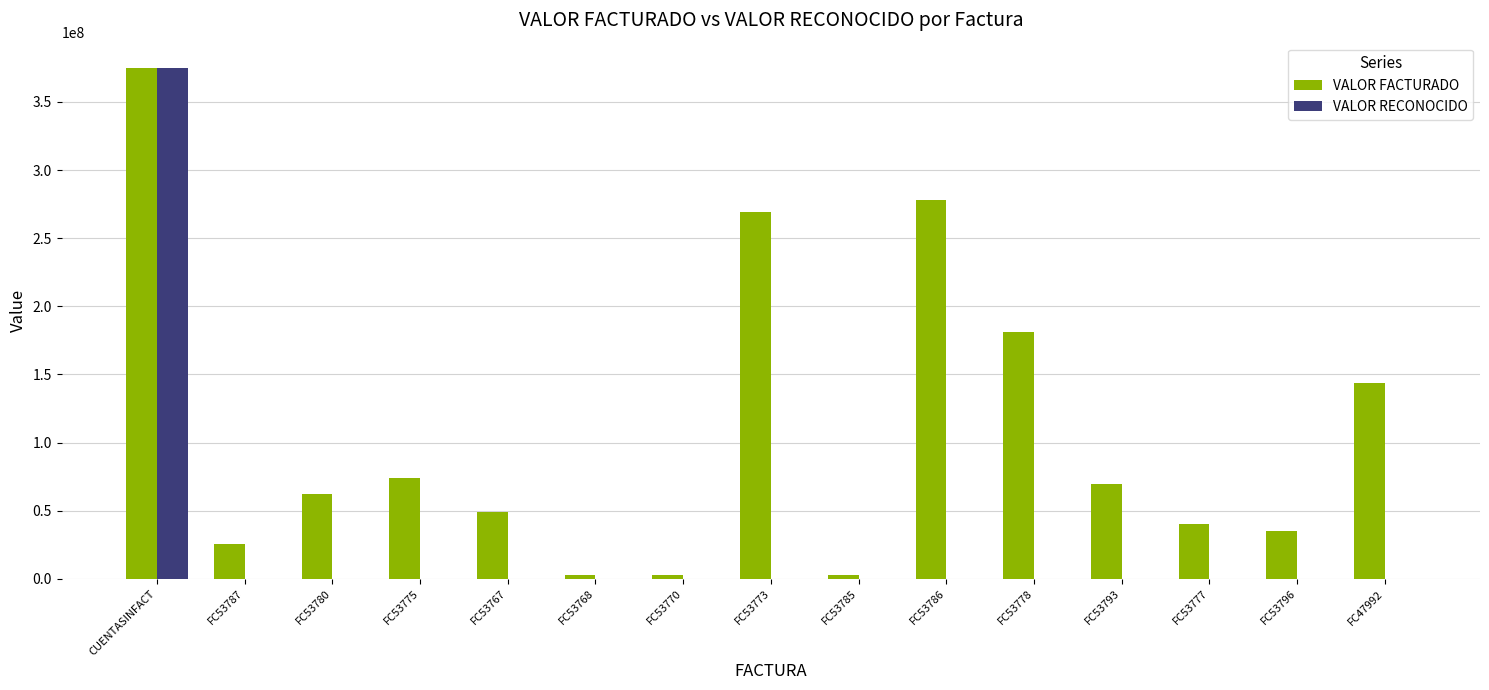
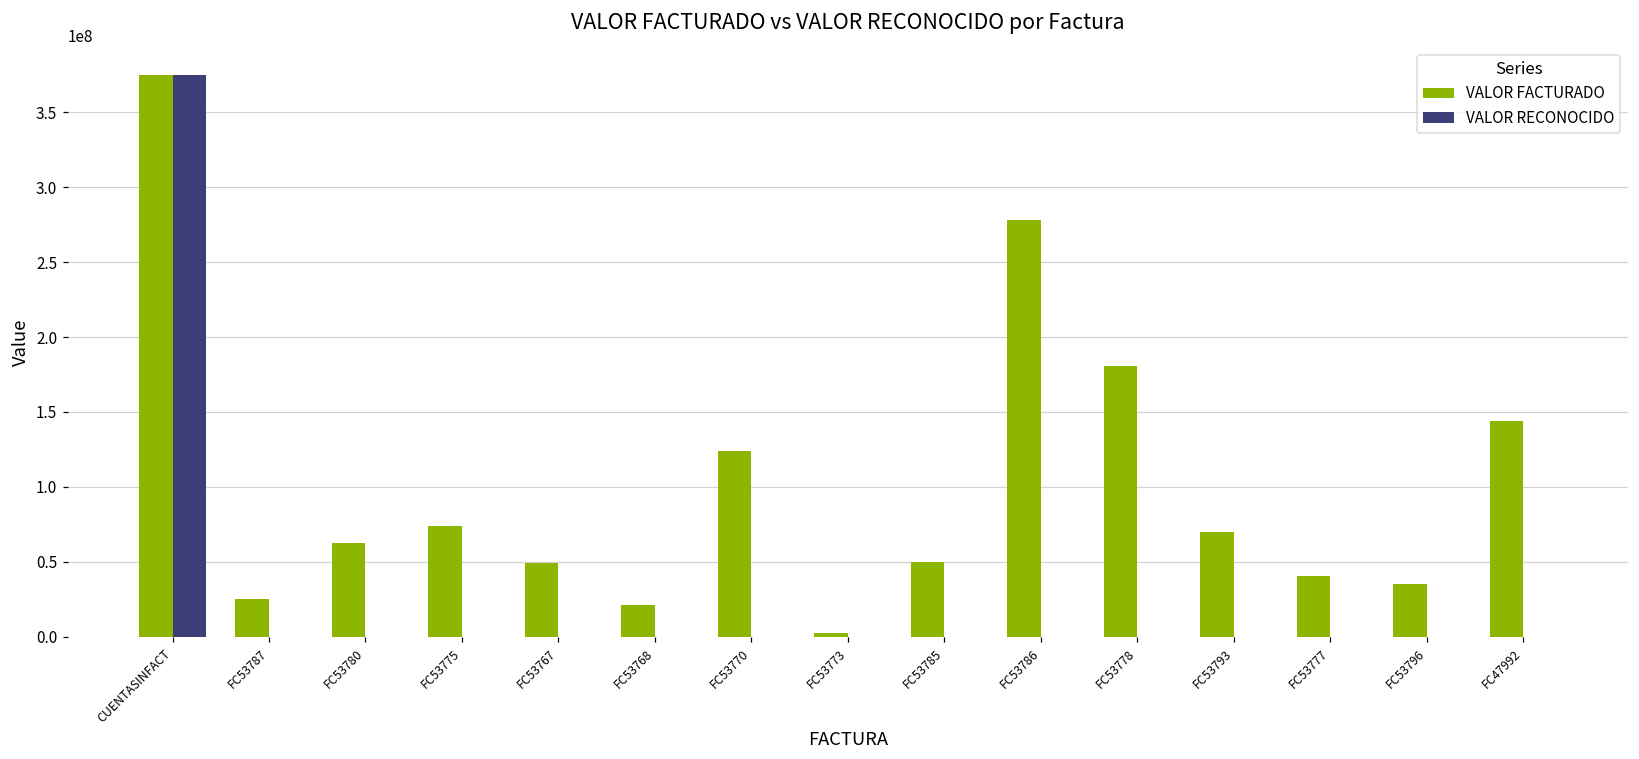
  {
    "VALOR FACTURADO": {
      "CUENTASINFACT": 375000000,
      "FC53787": 25000000,
      "FC53780": 62000000,
      "FC53775": 74000000,
      "FC53767": 49000000,
-     "FC53768": 3000000,
-     "FC53770": 3000000,
-     "FC53773": 270000000,
-     "FC53785": 3000000,
+     "FC53768": 21000000,
+     "FC53770": 124000000,
+     "FC53773": 3000000,
+     "FC53785": 50000000,
      "FC53786": 278000000,
      "FC53778": 181000000,
      "FC53793": 70000000,
      "FC53777": 40000000,
      "FC53796": 35000000,
      "FC47992": 144000000
    },
    "VALOR RECONOCIDO": {
      "CUENTASINFACT": 375000000,
      "FC53787": 0,
      "FC53780": 0,
      "FC53775": 0,
      "FC53767": 0,
      "FC53768": 0,
      "FC53770": 0,
      "FC53773": 0,
      "FC53785": 0,
      "FC53786": 0,
      "FC53778": 0,
      "FC53793": 0,
      "FC53777": 0,
      "FC53796": 0,
      "FC47992": 0
    }
  }
